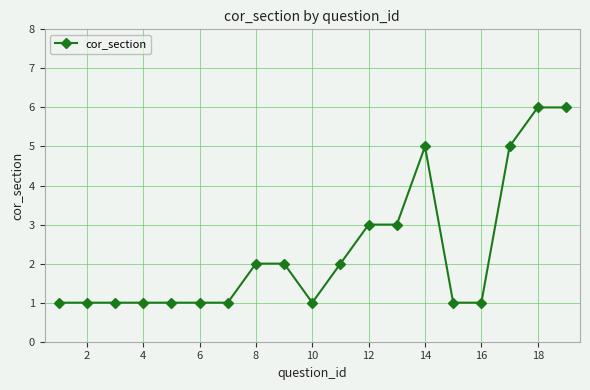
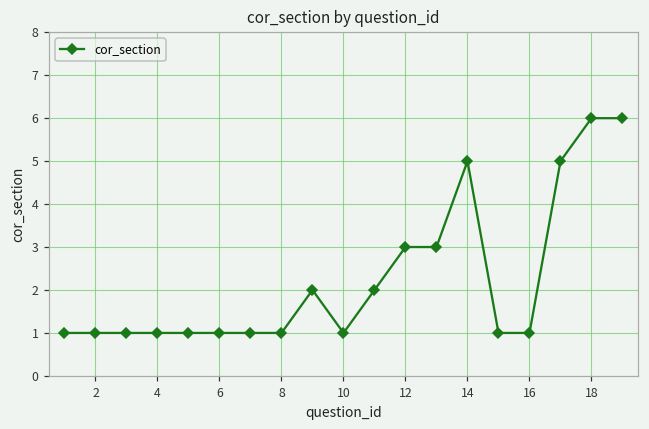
  {
    "2": 1,
    "4": 1,
    "6": 1,
-   "8": 2,
+   "8": 1,
    "10": 1,
    "12": 3,
    "14": 5,
    "16": 1,
    "18": 6
  }
